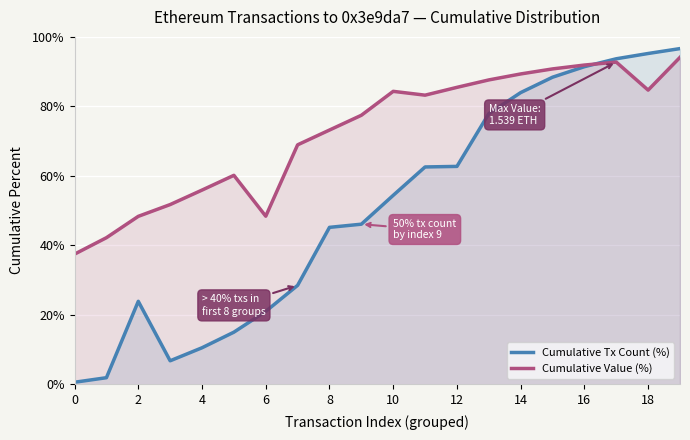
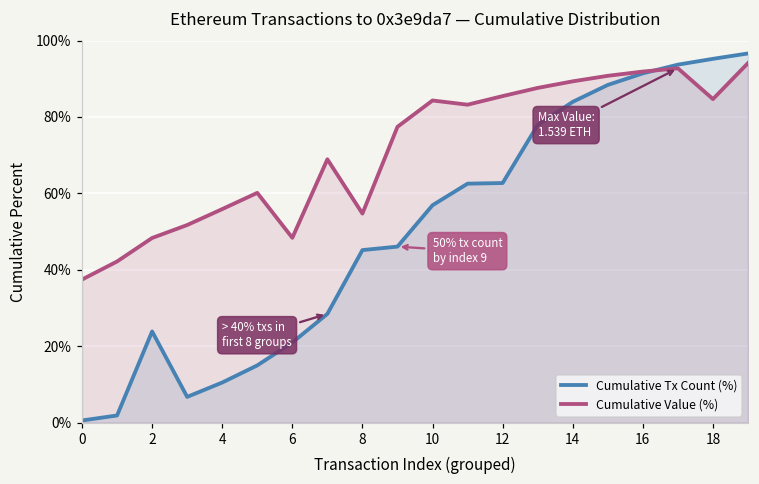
  {
    "Cumulative Tx Count (%)": {
      "0": "1%",
      "2": "24%",
      "4": "10%",
      "8": "45%",
-     "10": "54%",
+     "10": "57%",
      "12": "63%",
      "18": "95%"
    },
    "Cumulative Value (%)": {
      "0": "37%",
      "2": "48%",
      "4": "56%",
      "6": "48%",
-     "8": "73%",
+     "8": "55%",
      "10": "84%",
      "12": "85%",
      "18": "85%"
    }
  }
